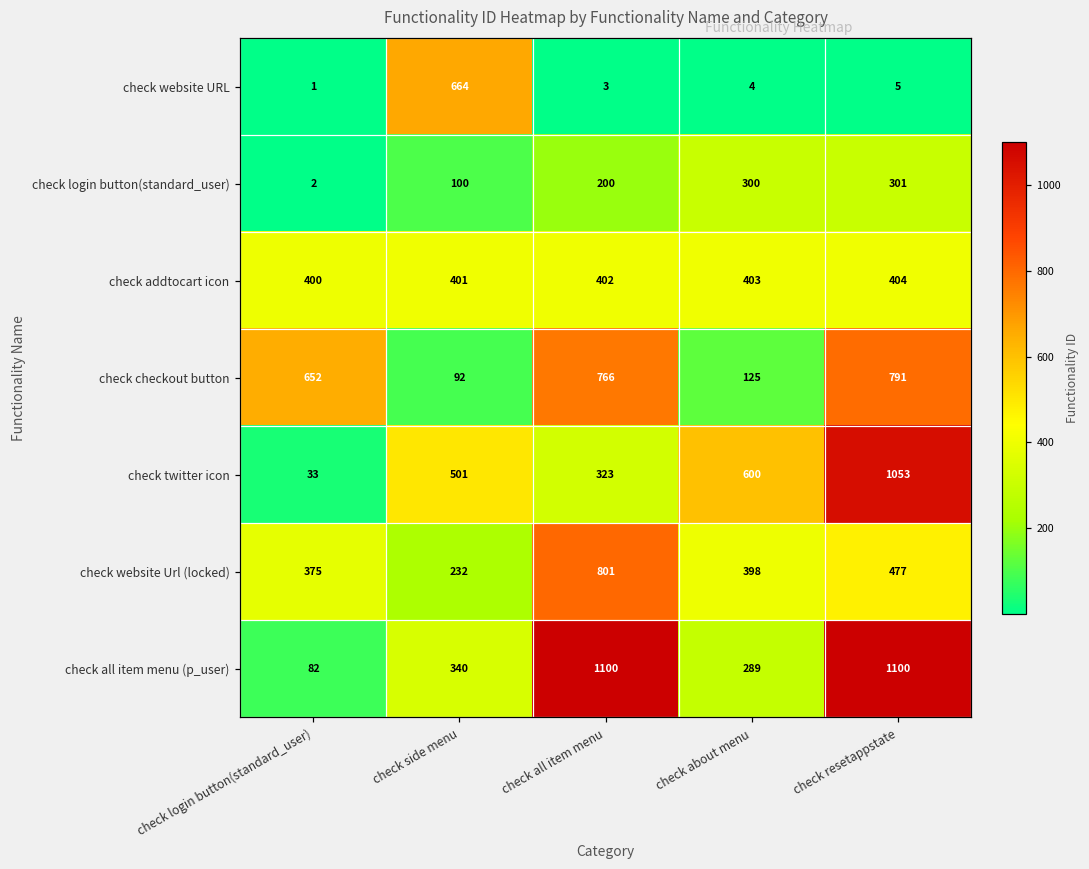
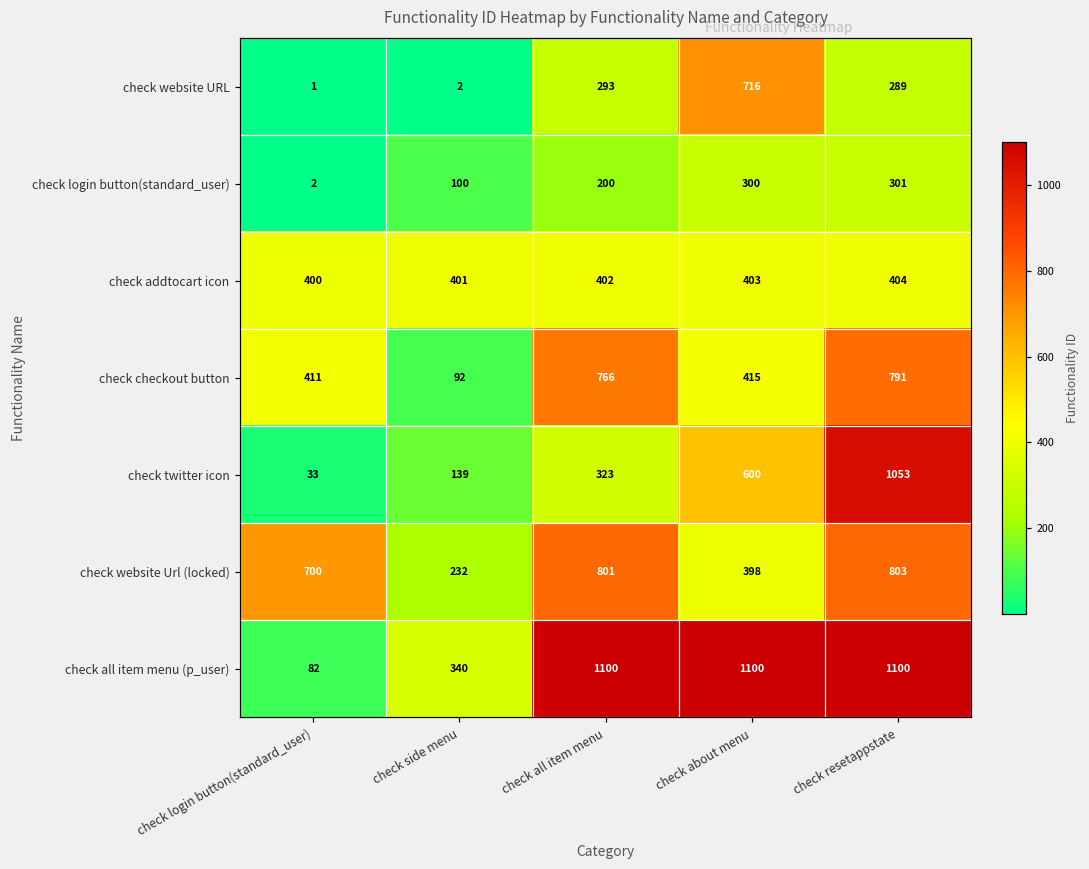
  {
    "check website URL": {
      "check login button(standard_user)": 1,
-     "check side menu": 664,
-     "check all item menu": 3,
-     "check about menu": 4,
-     "check resetappstate": 5
+     "check side menu": 2,
+     "check all item menu": 293,
+     "check about menu": 716,
+     "check resetappstate": 289
    },
    "check login button(standard_user)": {
      "check login button(standard_user)": 2,
      "check side menu": 100,
      "check all item menu": 200,
      "check about menu": 300,
      "check resetappstate": 301
    },
    "check addtocart icon": {
      "check login button(standard_user)": 400,
      "check side menu": 401,
      "check all item menu": 402,
      "check about menu": 403,
      "check resetappstate": 404
    },
    "check checkout button": {
-     "check login button(standard_user)": 652,
+     "check login button(standard_user)": 411,
      "check side menu": 92,
      "check all item menu": 766,
-     "check about menu": 125,
+     "check about menu": 415,
      "check resetappstate": 791
    },
    "check twitter icon": {
      "check login button(standard_user)": 33,
-     "check side menu": 501,
+     "check side menu": 139,
      "check all item menu": 323,
      "check about menu": 600,
      "check resetappstate": 1053
    },
    "check website Url (locked)": {
-     "check login button(standard_user)": 375,
+     "check login button(standard_user)": 700,
      "check side menu": 232,
      "check all item menu": 801,
      "check about menu": 398,
-     "check resetappstate": 477
+     "check resetappstate": 803
    },
    "check all item menu (p_user)": {
      "check login button(standard_user)": 82,
      "check side menu": 340,
      "check all item menu": 1100,
-     "check about menu": 289,
+     "check about menu": 1100,
      "check resetappstate": 1100
    }
  }
